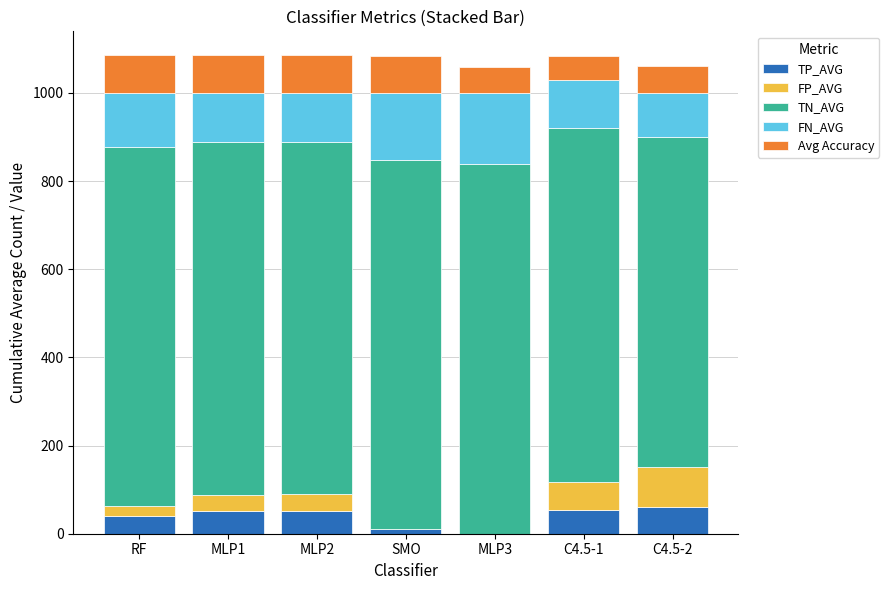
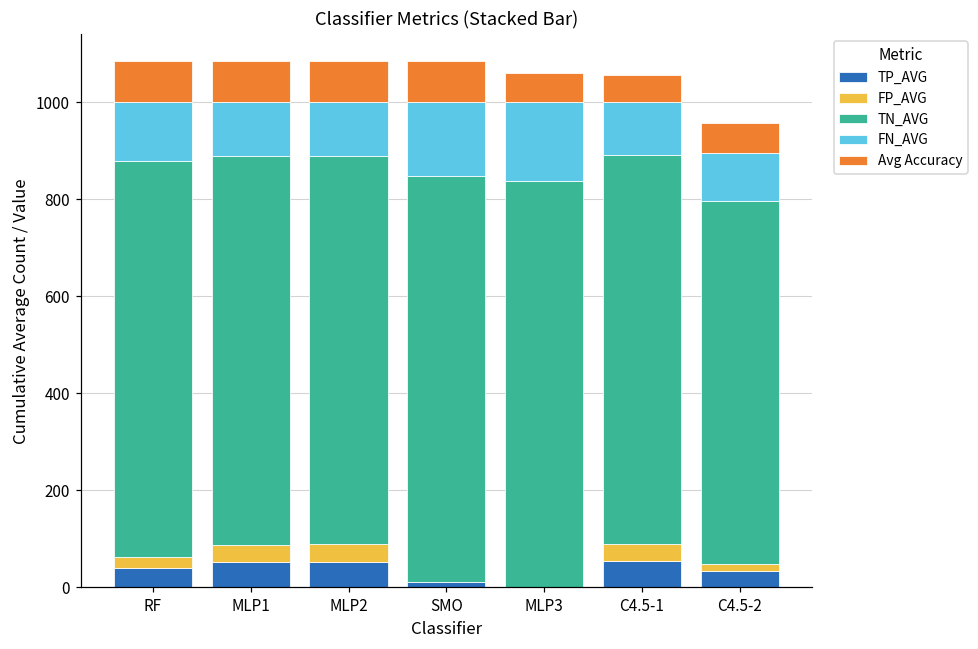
  {
    "TP_AVG": {
      "RF": 40,
      "MLP1": 50,
      "MLP2": 50,
      "SMO": 10,
      "MLP3": 0,
      "C4.5-1": 50,
-     "C4.5-2": 60
+     "C4.5-2": 30
    },
    "FP_AVG": {
      "RF": 20,
      "MLP1": 40,
      "MLP2": 40,
      "MLP3": 0,
-     "C4.5-1": 60,
-     "C4.5-2": 90
+     "C4.5-1": 40,
+     "C4.5-2": 20
    },
    "TN_AVG": {
      "RF": 820,
      "MLP1": 800,
      "MLP2": 800,
      "SMO": 840,
      "MLP3": 840,
      "C4.5-1": 800,
      "C4.5-2": 750
    },
    "FN_AVG": {
      "RF": 120,
      "MLP1": 110,
      "MLP2": 110,
      "SMO": 150,
      "MLP3": 160,
      "C4.5-1": 110,
      "C4.5-2": 100
    },
    "Avg Accuracy": {
      "RF": 90,
      "MLP1": 90,
      "MLP2": 90,
      "SMO": 80,
      "MLP3": 60,
      "C4.5-1": 60,
      "C4.5-2": 60
    }
  }
